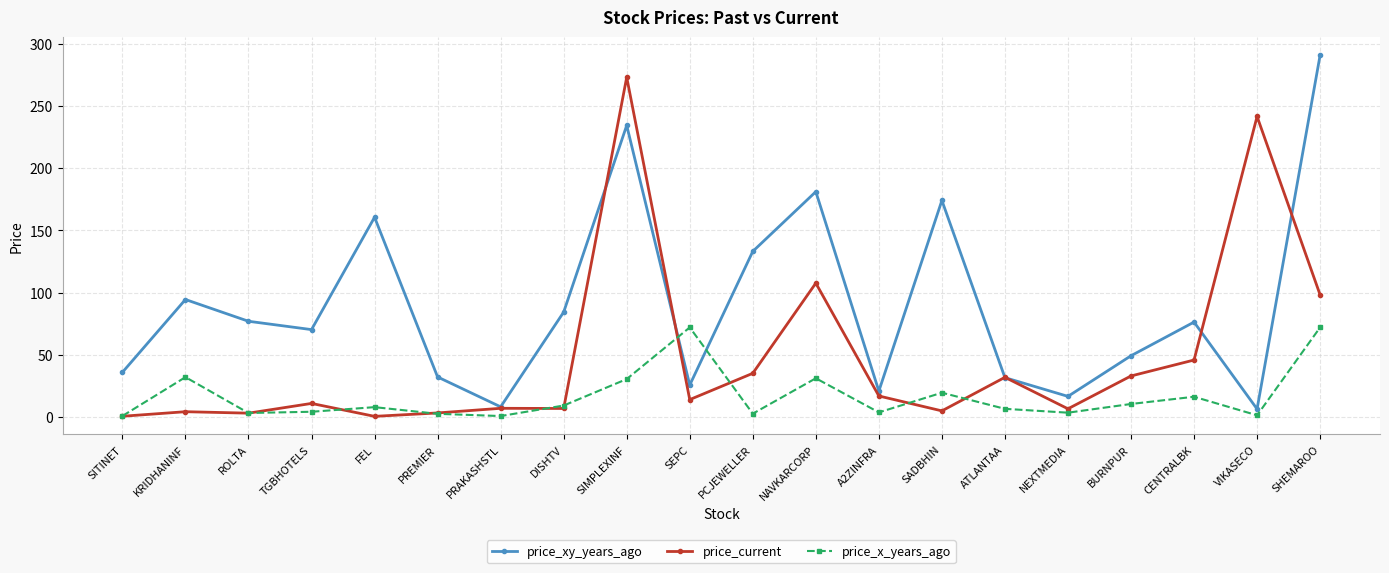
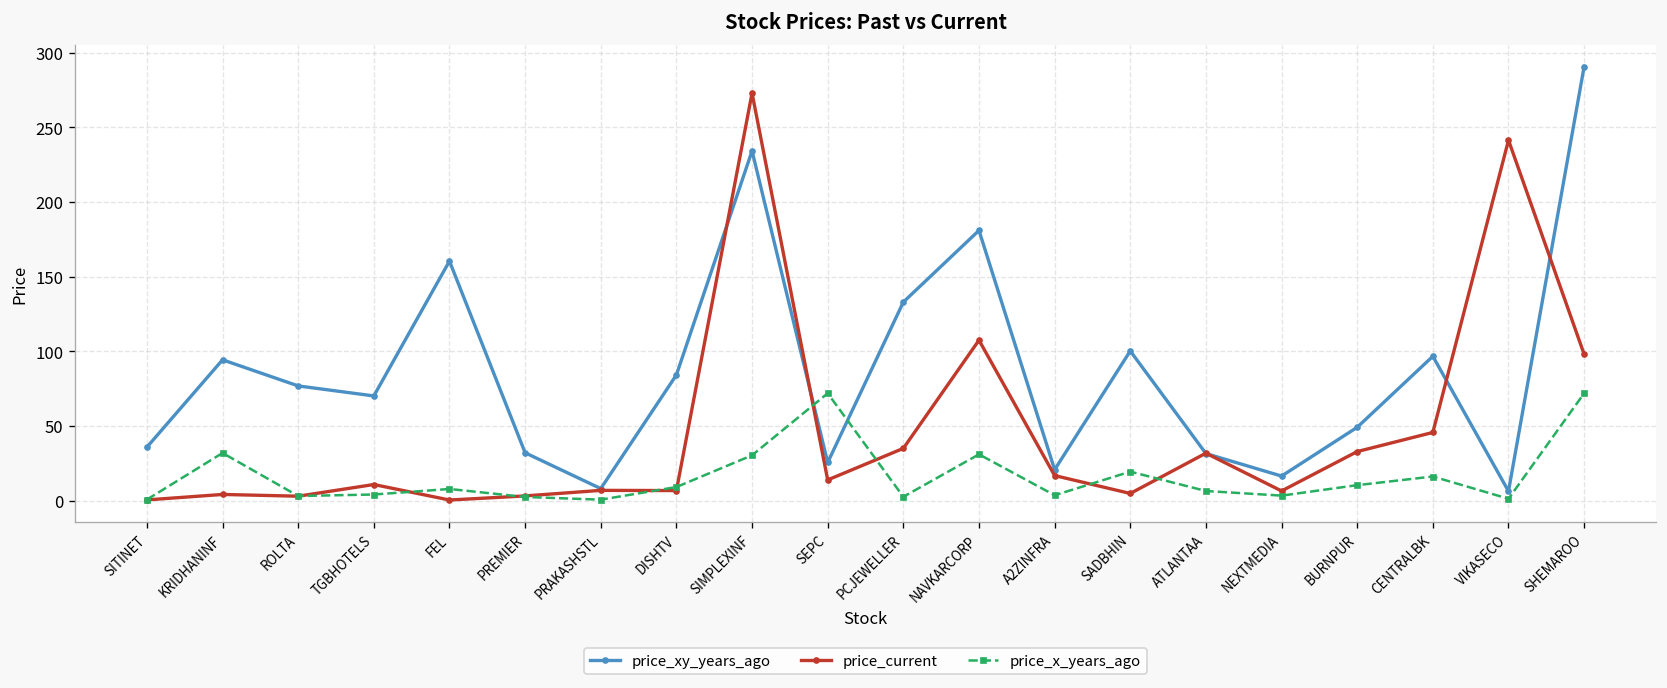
  {
    "price_xy_years_ago": {
      "SITINET": 36,
      "KRIDHANINF": 94,
      "ROLTA": 77,
      "TGBHOTELS": 70,
      "FEL": 161,
      "PREMIER": 32,
      "DISHTV": 84,
      "SIMPLEXINF": 234,
      "SEPC": 26,
      "PCJEWELLER": 133,
      "NAVKARCORP": 181,
      "A2ZINFRA": 21,
-     "SADBHIN": 174,
+     "SADBHIN": 100,
      "NEXTMEDIA": 17,
      "BURNPUR": 49,
-     "CENTRALBK": 76,
+     "CENTRALBK": 97,
      "VIKASECO": 6,
      "SHEMAROO": 291
    },
    "price_current": {
      "KRIDHANINF": 4,
      "TGBHOTELS": 11,
      "FEL": 1,
      "DISHTV": 7,
      "SIMPLEXINF": 273,
      "SEPC": 14,
      "PCJEWELLER": 35,
      "NAVKARCORP": 108,
      "A2ZINFRA": 17,
      "SADBHIN": 5,
      "NEXTMEDIA": 7,
      "BURNPUR": 33,
      "CENTRALBK": 46,
      "VIKASECO": 241,
      "SHEMAROO": 98
    },
    "price_x_years_ago": {
      "KRIDHANINF": 32,
      "TGBHOTELS": 4,
      "FEL": 8,
      "PRAKASHSTL": 1,
      "DISHTV": 9,
      "SIMPLEXINF": 31,
      "SEPC": 72,
      "PCJEWELLER": 3,
      "NAVKARCORP": 31,
      "A2ZINFRA": 4,
      "SADBHIN": 20,
      "ATLANTAA": 7,
      "NEXTMEDIA": 4,
      "BURNPUR": 11,
      "CENTRALBK": 16,
      "VIKASECO": 1,
      "SHEMAROO": 72
    }
  }
